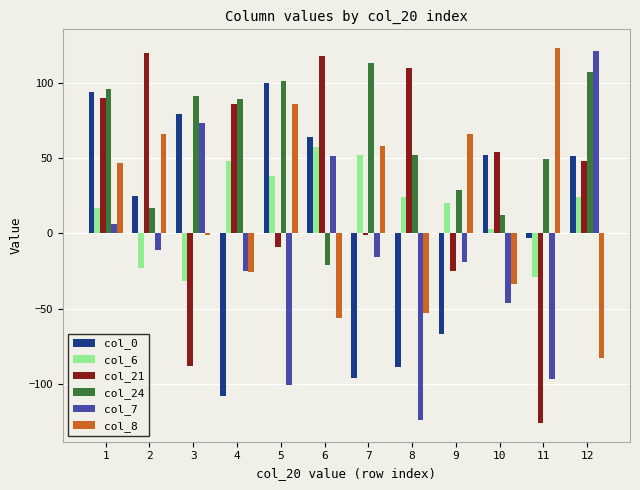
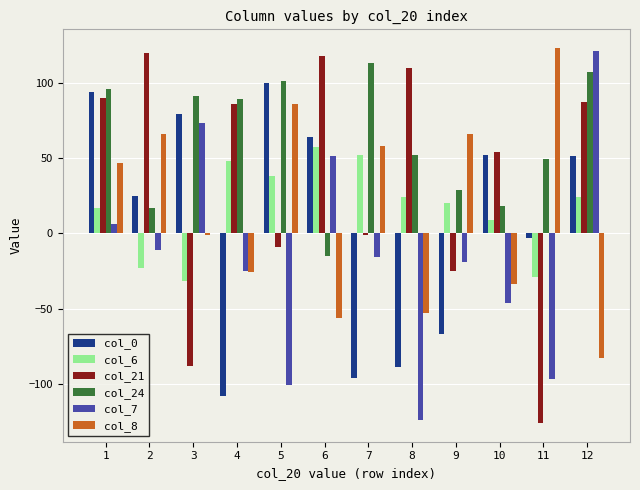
  {
    "col_6": {
      "1": 17,
      "2": -23,
      "3": -32,
      "4": 48,
      "5": 38,
      "6": 57,
      "7": 52,
      "8": 24,
      "9": 20,
-     "10": 3,
+     "10": 9,
      "11": -29,
      "12": 24
    },
    "col_21": {
      "1": 90,
      "2": 120,
      "3": -88,
      "4": 86,
      "5": -9,
      "6": 118,
      "8": 110,
      "9": -25,
      "10": 54,
      "11": -126,
-     "12": 48
+     "12": 87
    },
    "col_24": {
      "1": 96,
      "2": 17,
      "3": 91,
      "4": 89,
      "5": 101,
-     "6": -21,
+     "6": -15,
      "7": 113,
      "8": 52,
      "9": 29,
-     "10": 12,
+     "10": 18,
      "11": 49,
      "12": 107
    },
    "col_8": {
      "1": 47,
      "2": 66,
      "4": -26,
      "5": 86,
      "6": -56,
      "7": 58,
      "8": -53,
      "9": 66,
      "10": -34,
      "11": 123,
      "12": -83
    }
  }
